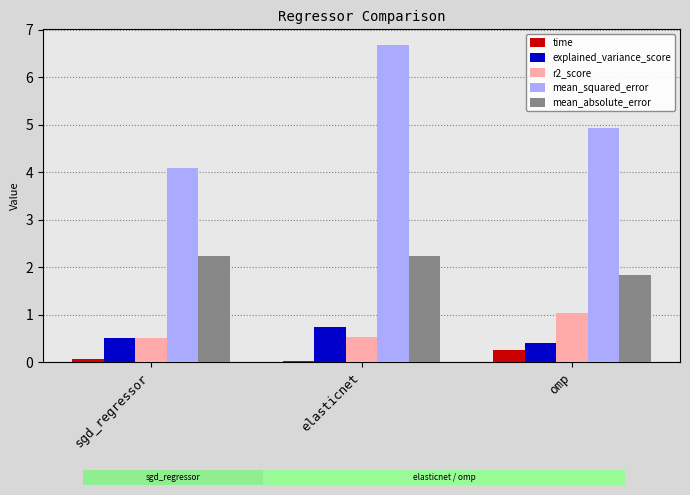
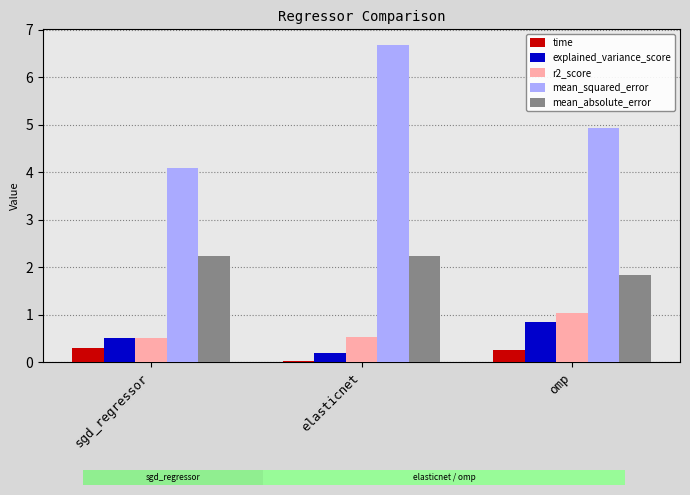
  {
    "Regressor Comparison": {
      "time": {
-       "sgd_regressor": 0.1,
+       "sgd_regressor": 0.3,
        "omp": 0.2
      },
      "explained_variance_score": {
        "sgd_regressor": 0.5,
-       "elasticnet": 0.7,
-       "omp": 0.4
+       "elasticnet": 0.2,
+       "omp": 0.8
      },
      "r2_score": {
        "sgd_regressor": 0.5,
        "elasticnet": 0.5,
        "omp": 1.0
      },
      "mean_squared_error": {
        "sgd_regressor": 4.1,
        "elasticnet": 6.7,
        "omp": 4.9
      },
      "mean_absolute_error": {
        "sgd_regressor": 2.2,
        "elasticnet": 2.2,
        "omp": 1.8
      }
    }
  }
